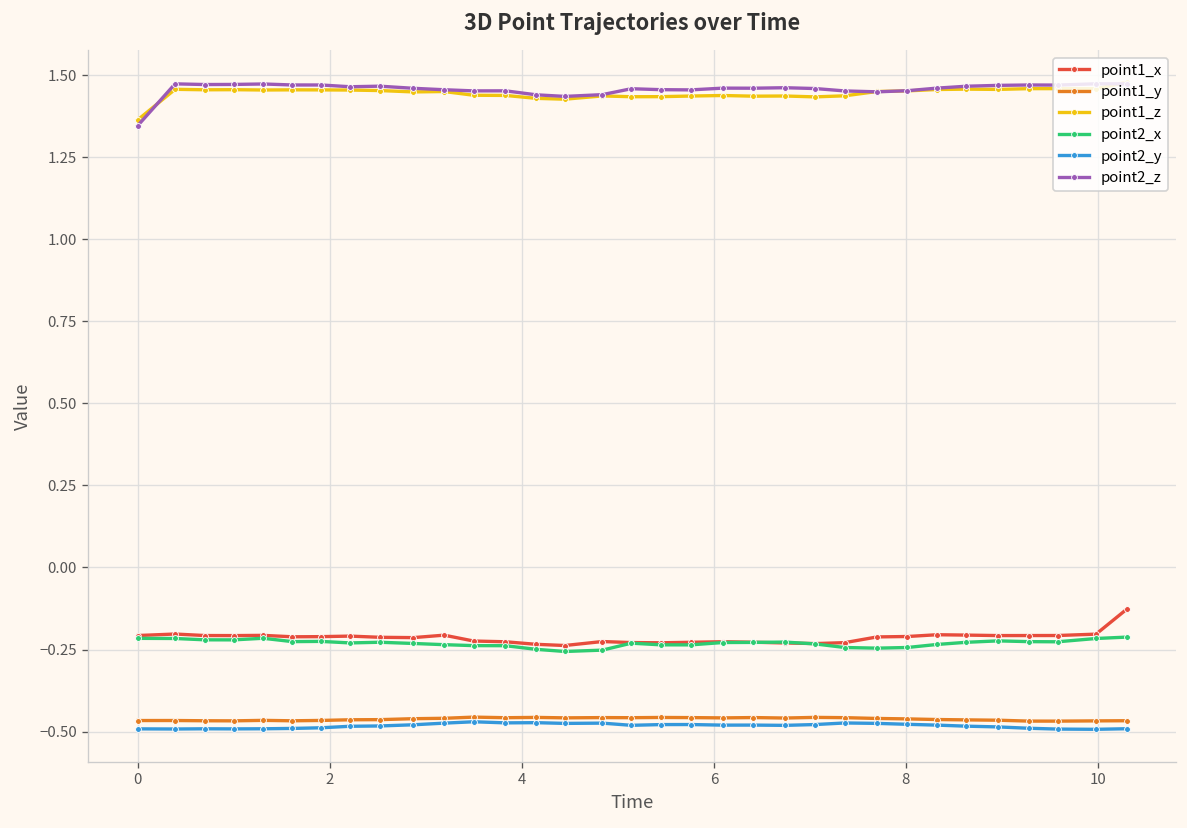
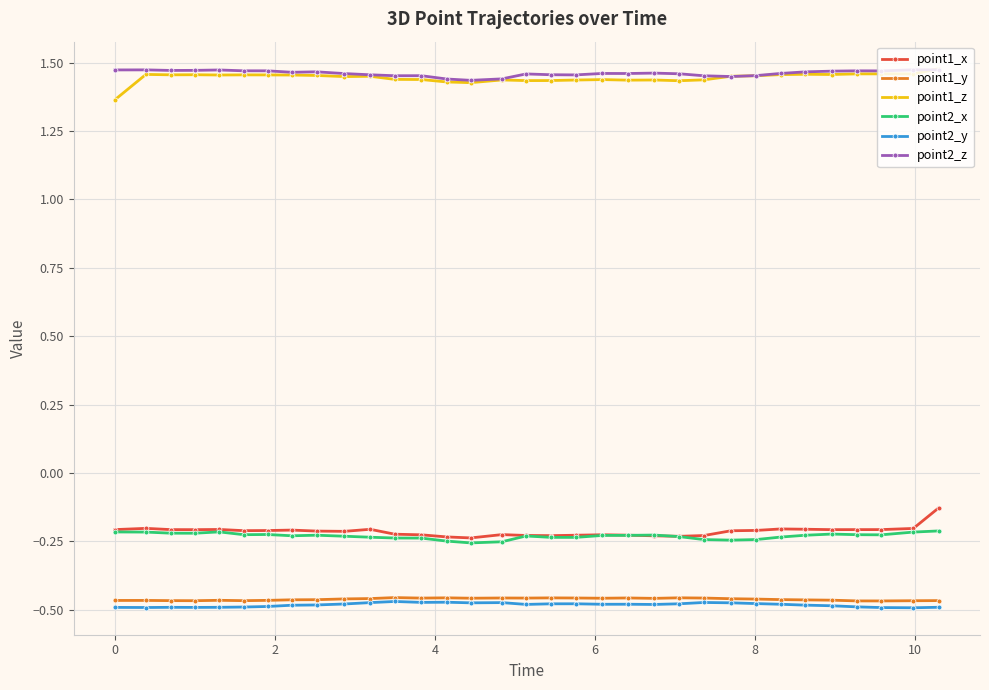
  {
    "point1_z": {
      "0": 1.36
    },
    "point2_y": {
      "0": -0.49
    },
    "point2_z": {
-     "0": 1.35
+     "0": 1.47
    }
  }
